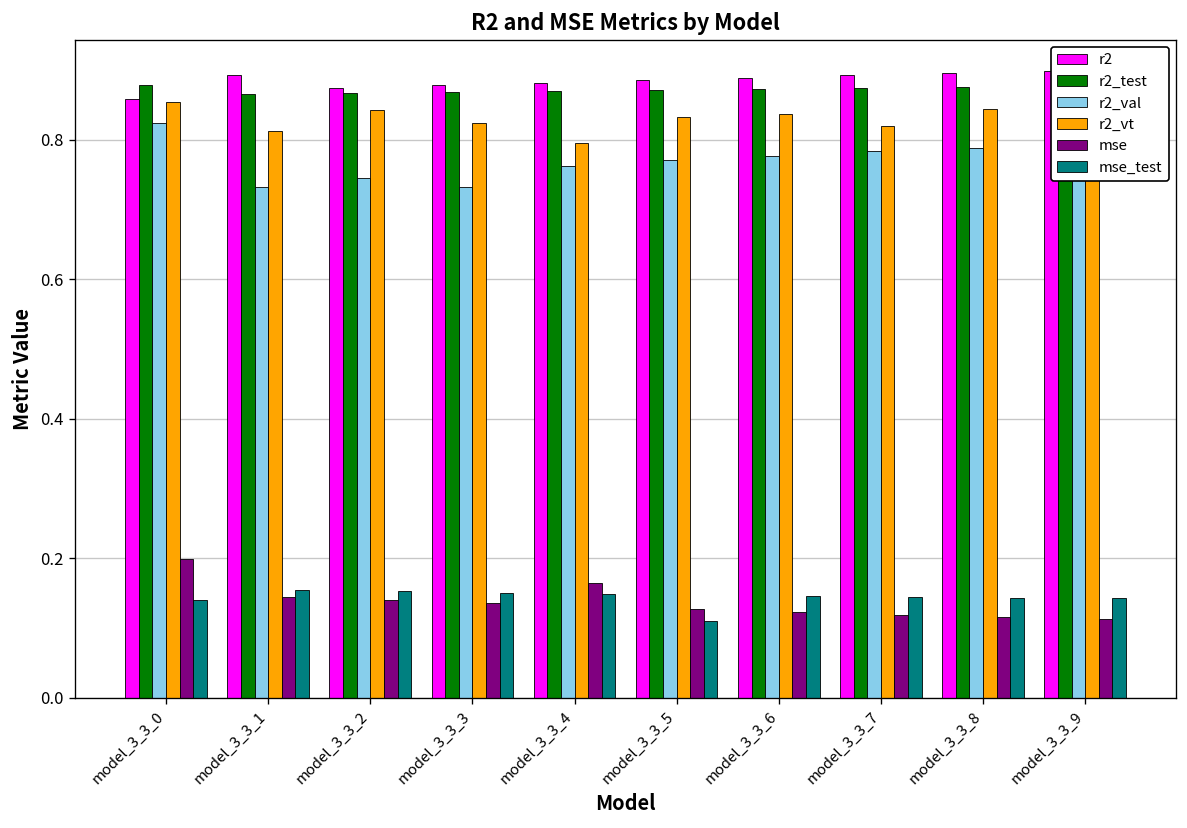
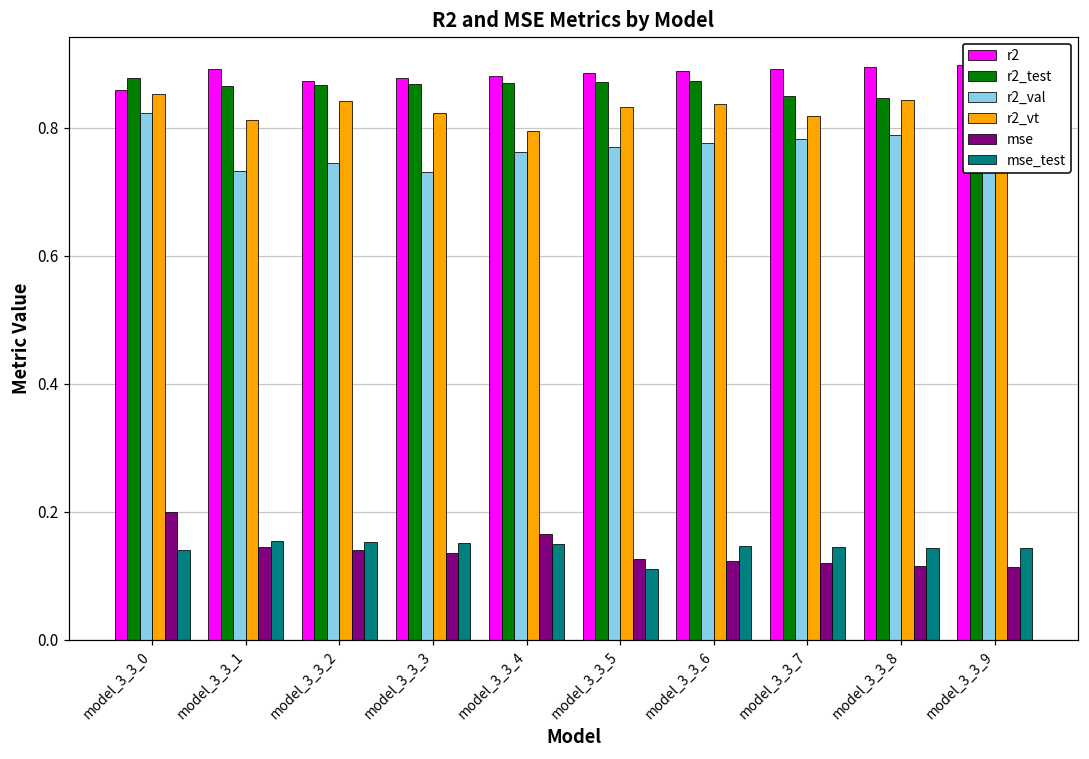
  {
    "r2": {
      "model_3_3_0": 0.86,
      "model_3_3_1": 0.89,
      "model_3_3_2": 0.87,
      "model_3_3_3": 0.88,
      "model_3_3_4": 0.88,
      "model_3_3_5": 0.89,
      "model_3_3_6": 0.89,
      "model_3_3_7": 0.89,
      "model_3_3_8": 0.90
    },
    "r2_test": {
      "model_3_3_0": 0.88,
      "model_3_3_1": 0.87,
      "model_3_3_2": 0.87,
      "model_3_3_3": 0.87,
      "model_3_3_4": 0.87,
      "model_3_3_5": 0.87,
      "model_3_3_6": 0.87,
-     "model_3_3_7": 0.87,
-     "model_3_3_8": 0.87
+     "model_3_3_7": 0.85,
+     "model_3_3_8": 0.85
    },
    "r2_val": {
      "model_3_3_0": 0.82,
      "model_3_3_1": 0.73,
      "model_3_3_2": 0.74,
      "model_3_3_3": 0.73,
      "model_3_3_4": 0.76,
      "model_3_3_5": 0.77,
      "model_3_3_6": 0.78,
      "model_3_3_7": 0.78,
      "model_3_3_8": 0.79
    },
    "r2_vt": {
      "model_3_3_0": 0.85,
      "model_3_3_1": 0.81,
      "model_3_3_2": 0.84,
      "model_3_3_3": 0.82,
      "model_3_3_4": 0.80,
      "model_3_3_5": 0.83,
      "model_3_3_6": 0.84,
      "model_3_3_7": 0.82,
      "model_3_3_8": 0.84
    },
    "mse": {
      "model_3_3_0": 0.20,
      "model_3_3_1": 0.15,
      "model_3_3_2": 0.14,
      "model_3_3_3": 0.14,
      "model_3_3_4": 0.16,
      "model_3_3_5": 0.13,
      "model_3_3_6": 0.12,
      "model_3_3_7": 0.12,
      "model_3_3_8": 0.12,
      "model_3_3_9": 0.11
    },
    "mse_test": {
      "model_3_3_0": 0.14,
      "model_3_3_1": 0.15,
      "model_3_3_2": 0.15,
      "model_3_3_3": 0.15,
      "model_3_3_4": 0.15,
      "model_3_3_5": 0.11,
      "model_3_3_6": 0.15,
      "model_3_3_7": 0.14,
      "model_3_3_8": 0.14,
      "model_3_3_9": 0.14
    }
  }
